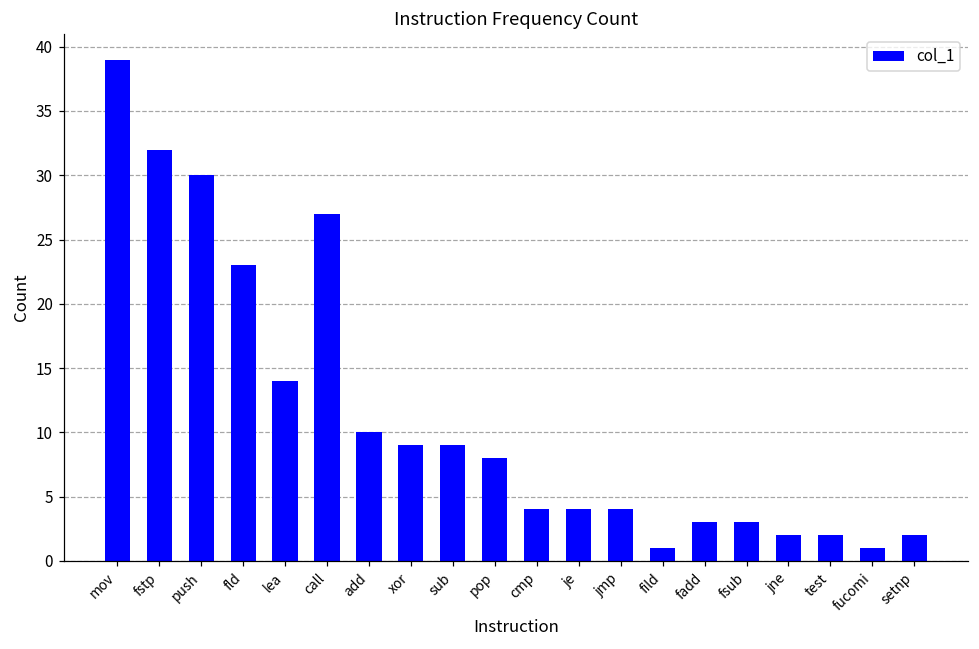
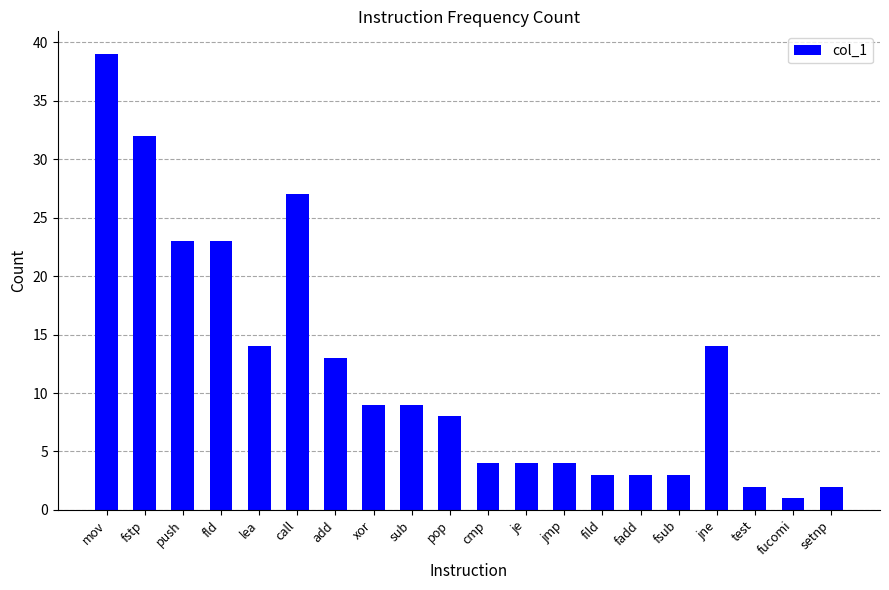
  {
    "mov": 39,
    "fstp": 32,
-   "push": 30,
+   "push": 23,
    "fld": 23,
    "lea": 14,
    "call": 27,
-   "add": 10,
+   "add": 13,
    "xor": 9,
    "sub": 9,
    "pop": 8,
    "cmp": 4,
    "je": 4,
    "jmp": 4,
-   "fild": 1,
+   "fild": 3,
    "fadd": 3,
    "fsub": 3,
-   "jne": 2,
+   "jne": 14,
    "test": 2,
    "fucomi": 1,
    "setnp": 2
  }
